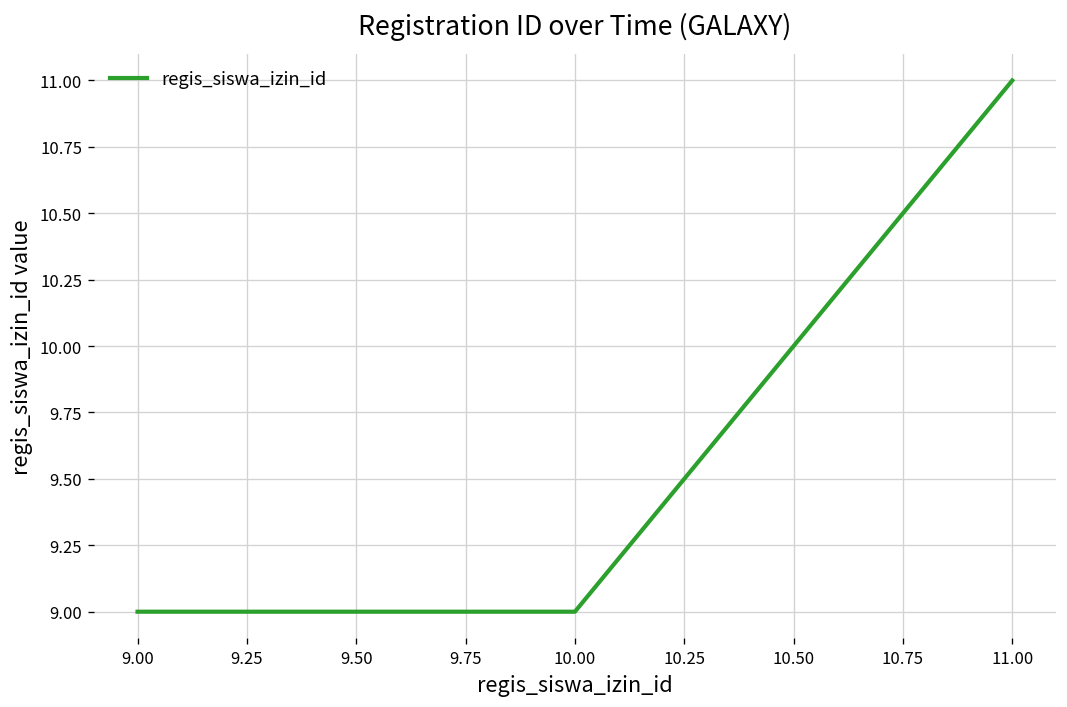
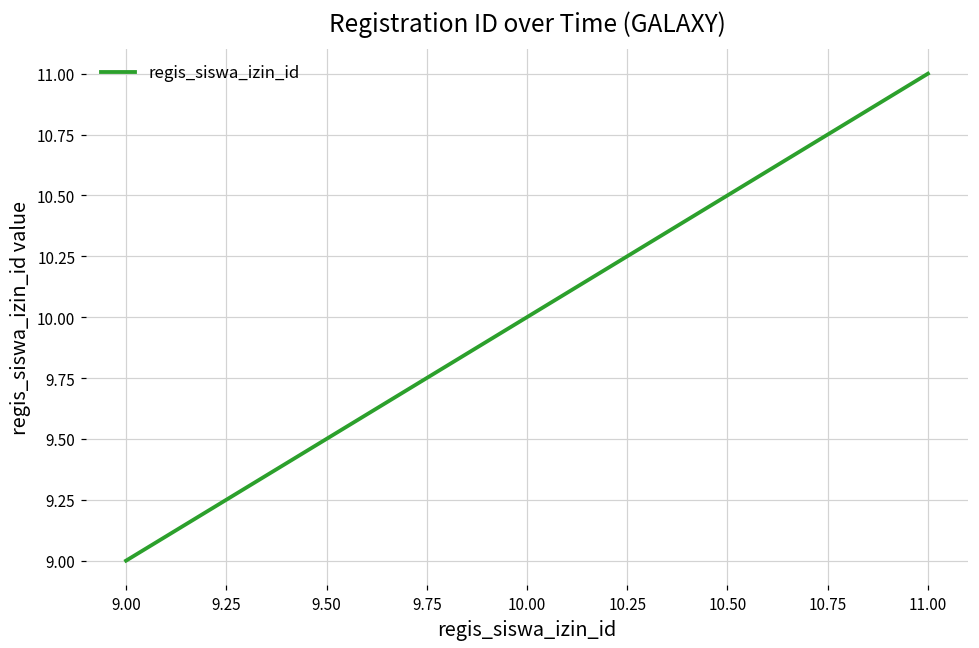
  {
    "9.00": 9,
-   "10.00": 9,
+   "10.00": 10,
    "11.00": 11
  }
